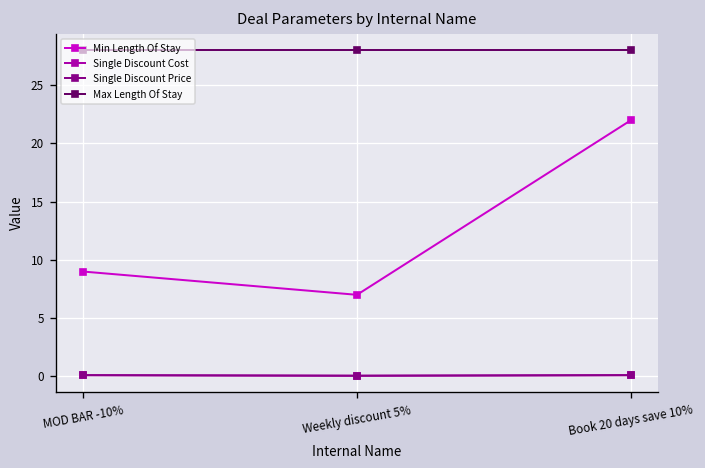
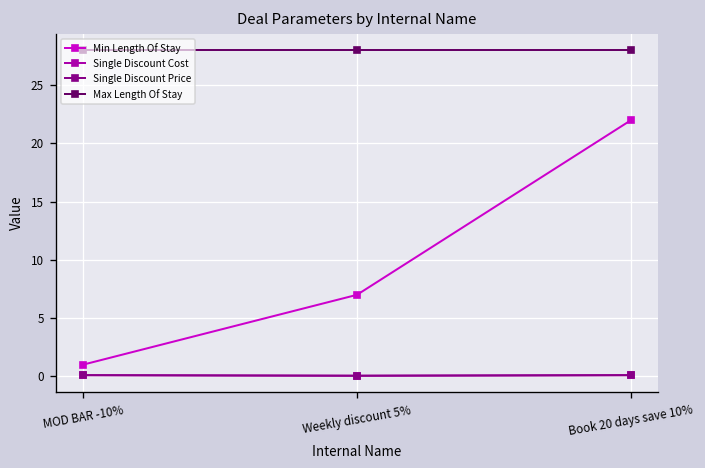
  {
    "Min Length Of Stay": {
-     "MOD BAR -10%": 9,
+     "MOD BAR -10%": 1,
      "Weekly discount 5%": 7,
      "Book 20 days save 10%": 22
    }
  }
